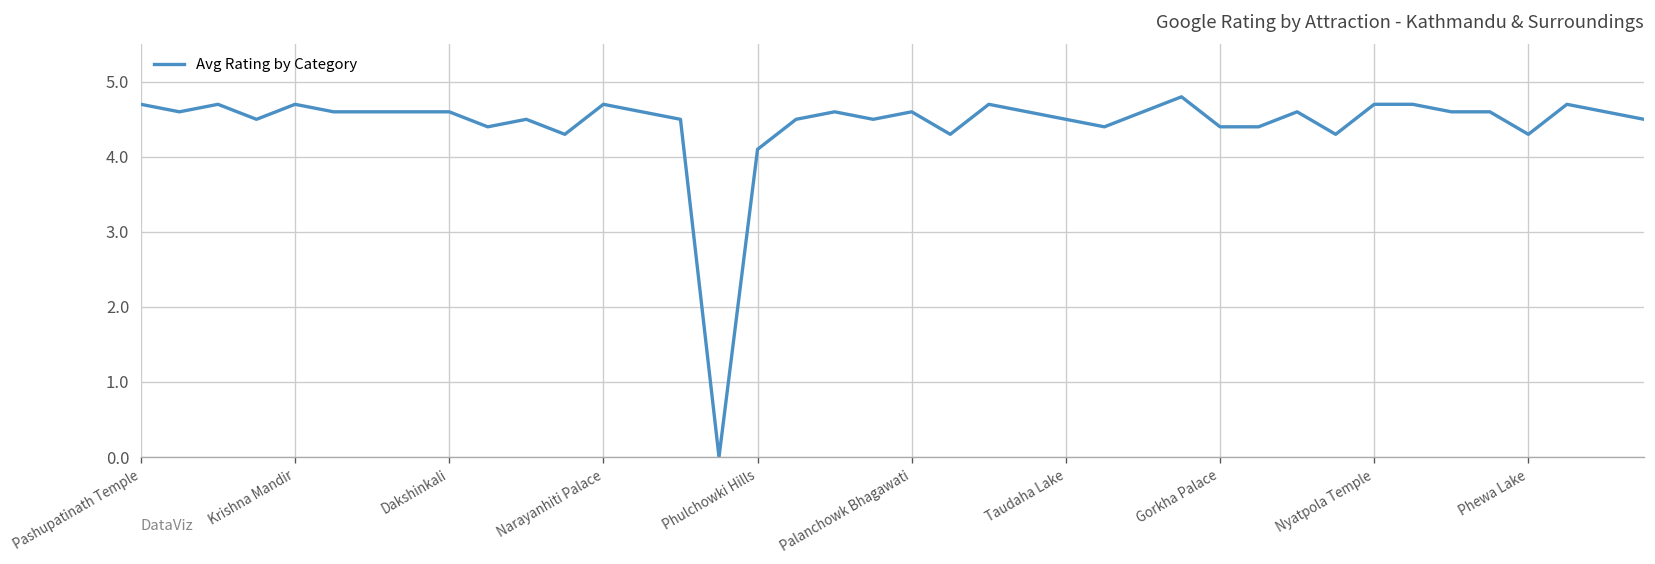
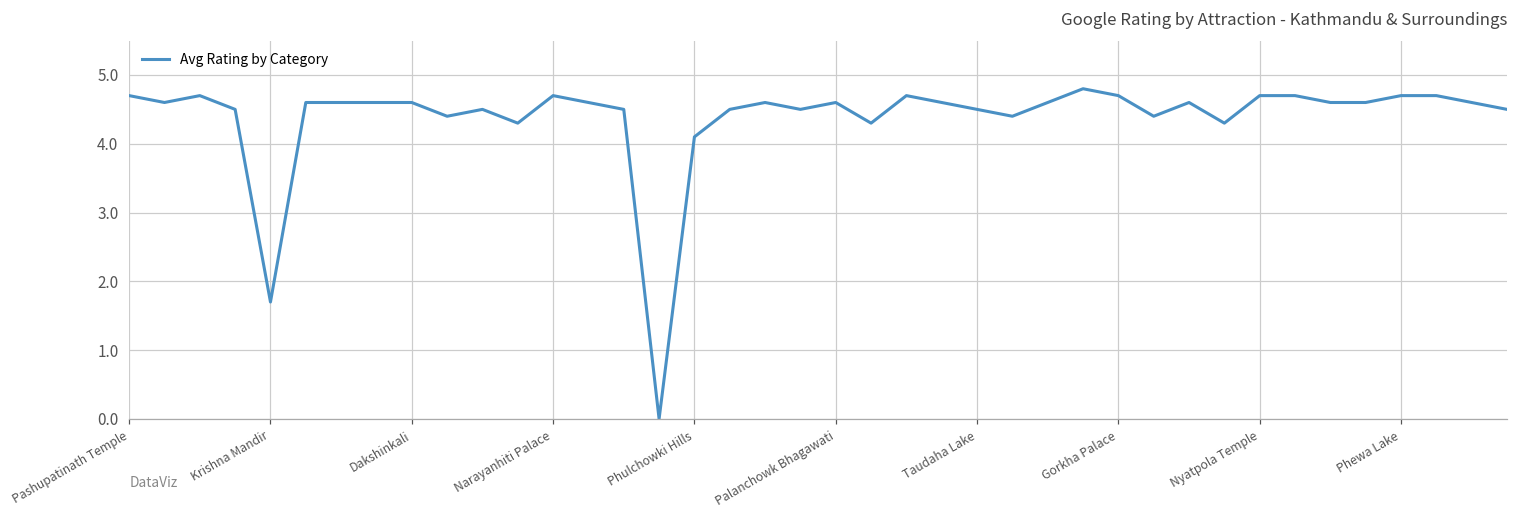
  {
    "Pashupatinath Temple": 4.7,
-   "Krishna Mandir": 4.7,
+   "Krishna Mandir": 1.7,
    "Dakshinkali": 4.6,
    "Narayanhiti Palace": 4.7,
    "Phulchowki Hills": 4.1,
    "Palanchowk Bhagawati": 4.6,
    "Taudaha Lake": 4.5,
-   "Gorkha Palace": 4.4,
+   "Gorkha Palace": 4.7,
    "Nyatpola Temple": 4.7,
-   "Phewa Lake": 4.3
+   "Phewa Lake": 4.7
  }
